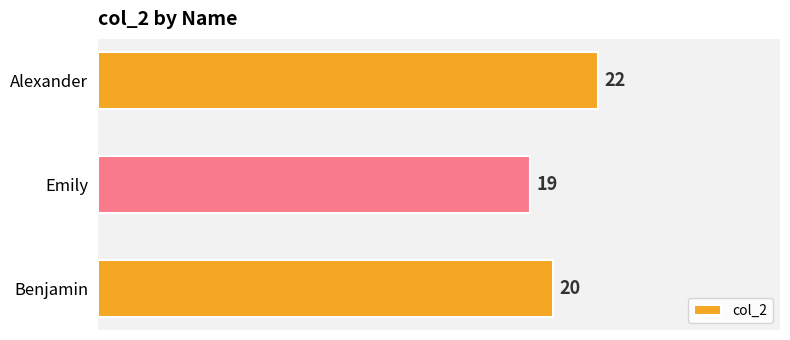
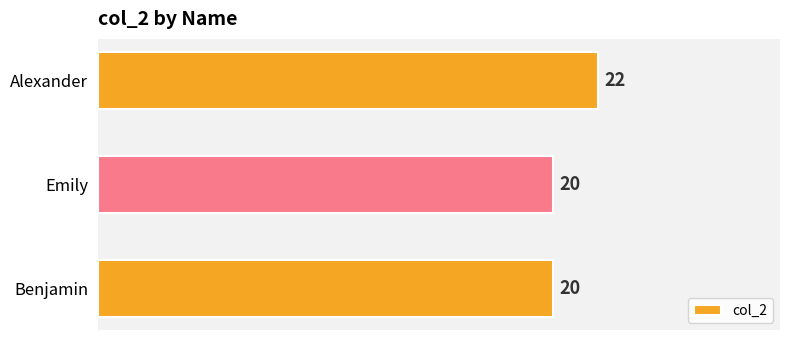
  {
    "Alexander": 22,
-   "Emily": 19,
+   "Emily": 20,
    "Benjamin": 20
  }
